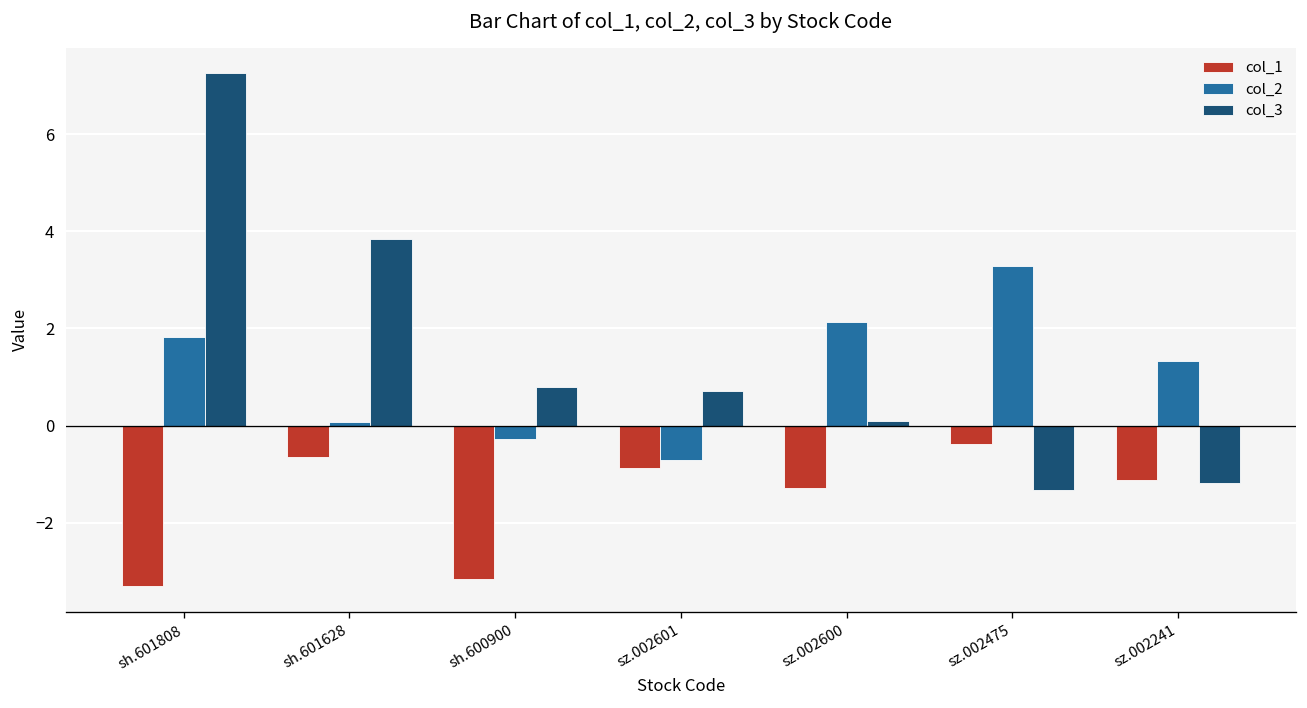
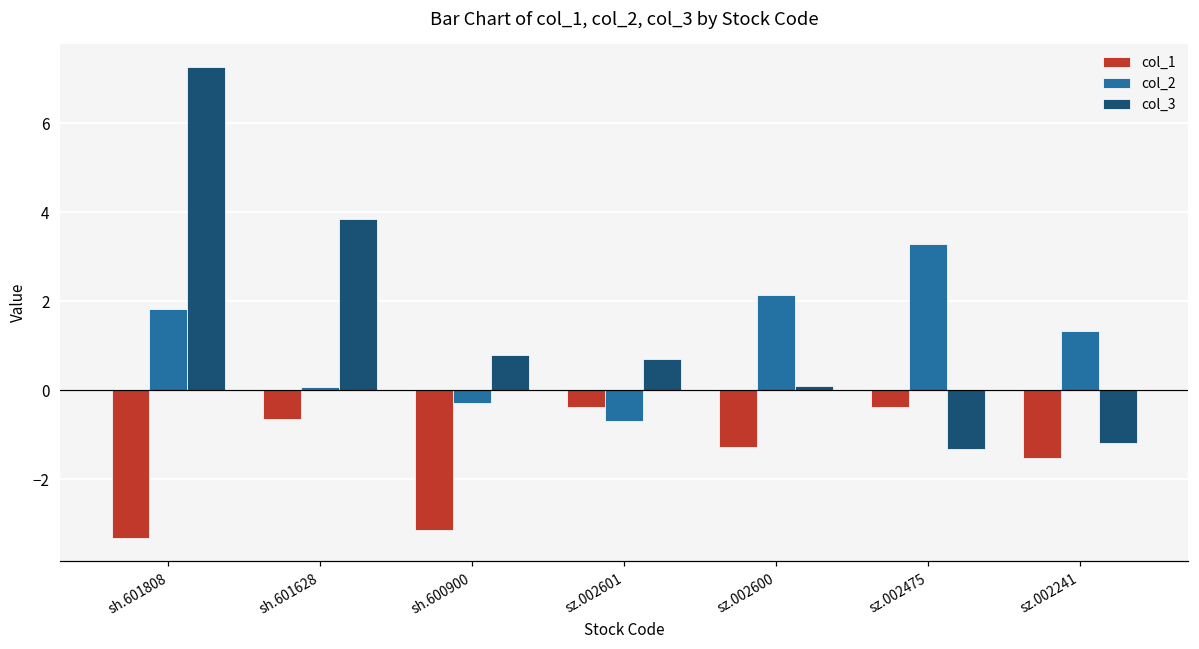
  {
    "col_1": {
      "sh.601808": -3.3,
      "sh.601628": -0.6,
      "sh.600900": -3.2,
-     "sz.002601": -0.9,
+     "sz.002601": -0.4,
      "sz.002600": -1.3,
      "sz.002475": -0.4,
-     "sz.002241": -1.1
+     "sz.002241": -1.5
    }
  }
